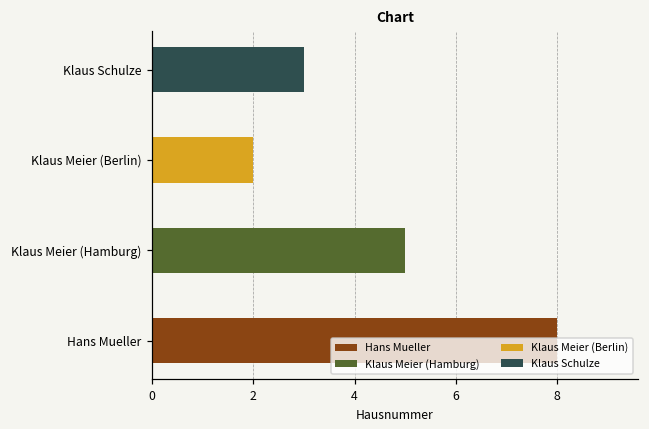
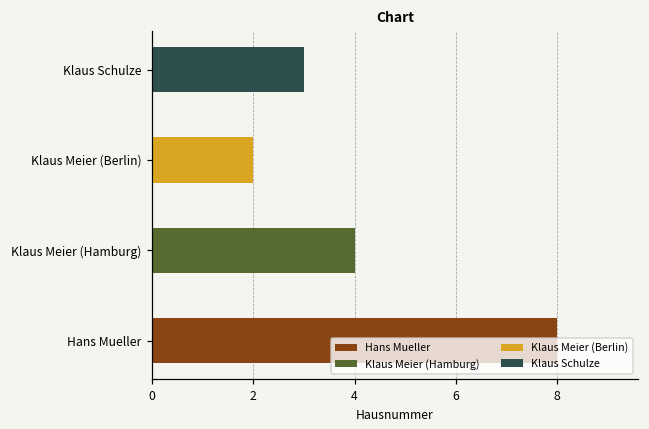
  {
    "Klaus Schulze": 3,
    "Klaus Meier (Berlin)": 2,
-   "Klaus Meier (Hamburg)": 5
+   "Klaus Meier (Hamburg)": 4
  }
